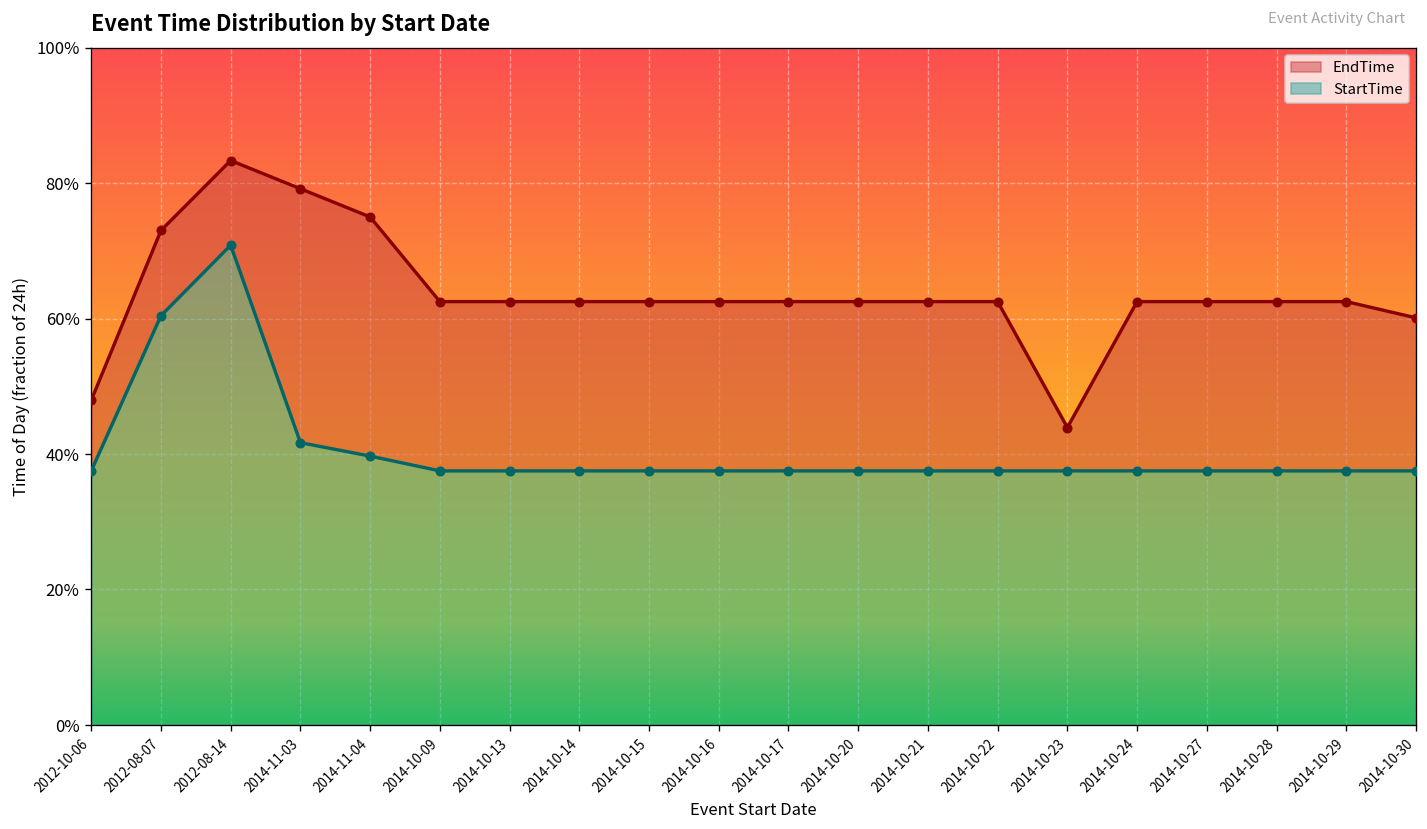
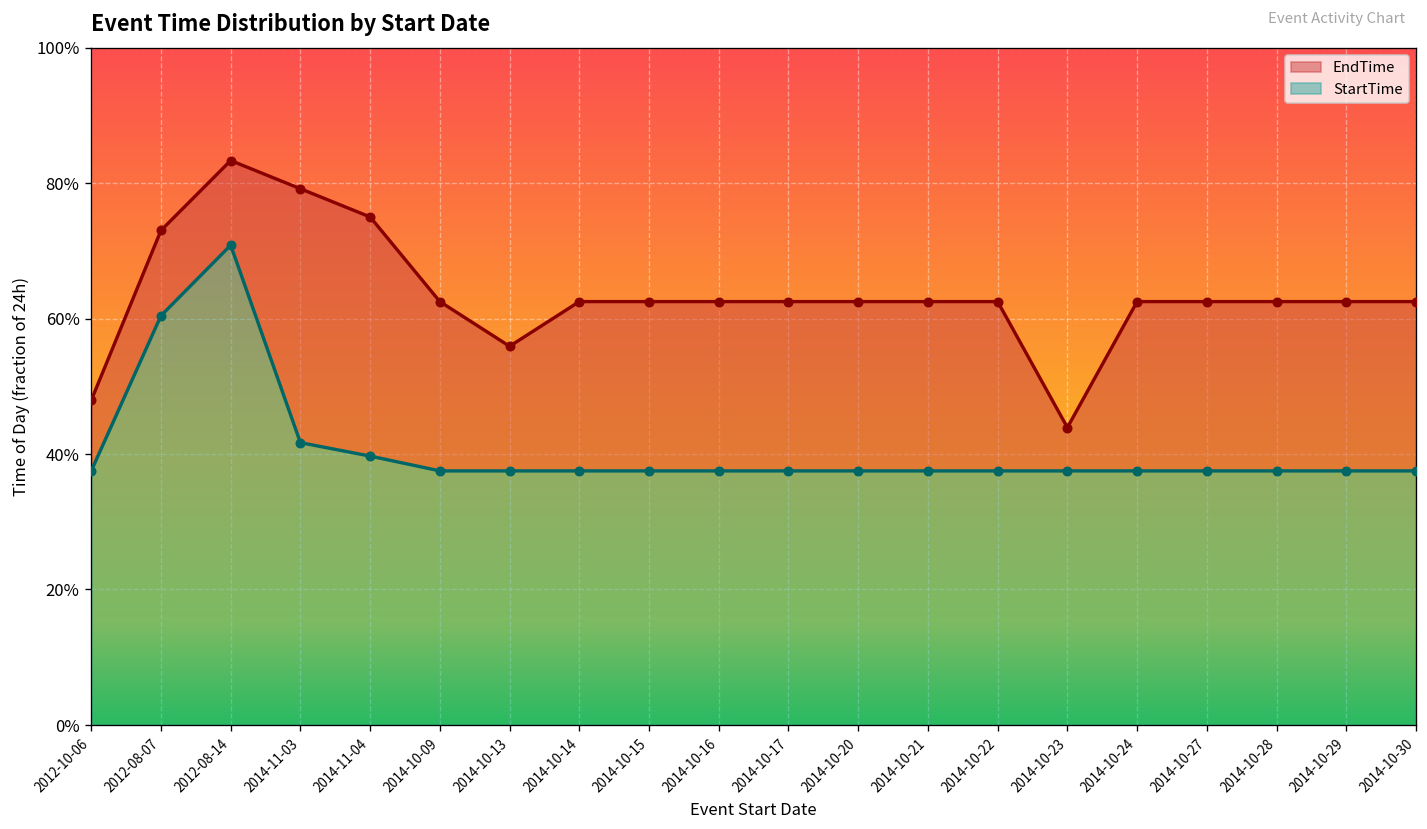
  {
    "EndTime": {
      "2012-10-06": "48%",
      "2012-08-07": "73%",
      "2012-08-14": "83%",
      "2014-11-03": "79%",
      "2014-11-04": "75%",
      "2014-10-09": "63%",
-     "2014-10-13": "63%",
+     "2014-10-13": "56%",
      "2014-10-14": "63%",
      "2014-10-15": "63%",
      "2014-10-16": "63%",
      "2014-10-17": "63%",
      "2014-10-20": "63%",
      "2014-10-21": "63%",
      "2014-10-22": "63%",
      "2014-10-23": "44%",
      "2014-10-24": "63%",
      "2014-10-27": "63%",
      "2014-10-28": "63%",
      "2014-10-29": "63%",
-     "2014-10-30": "60%"
+     "2014-10-30": "63%"
    },
    "StartTime": {
      "2012-10-06": "38%",
      "2012-08-07": "60%",
      "2012-08-14": "71%",
      "2014-11-03": "42%",
      "2014-11-04": "40%",
      "2014-10-09": "38%",
      "2014-10-13": "38%",
      "2014-10-14": "38%",
      "2014-10-15": "38%",
      "2014-10-16": "38%",
      "2014-10-17": "38%",
      "2014-10-20": "38%",
      "2014-10-21": "38%",
      "2014-10-22": "38%",
      "2014-10-23": "38%",
      "2014-10-24": "38%",
      "2014-10-27": "38%",
      "2014-10-28": "38%",
      "2014-10-29": "38%",
      "2014-10-30": "38%"
    }
  }
